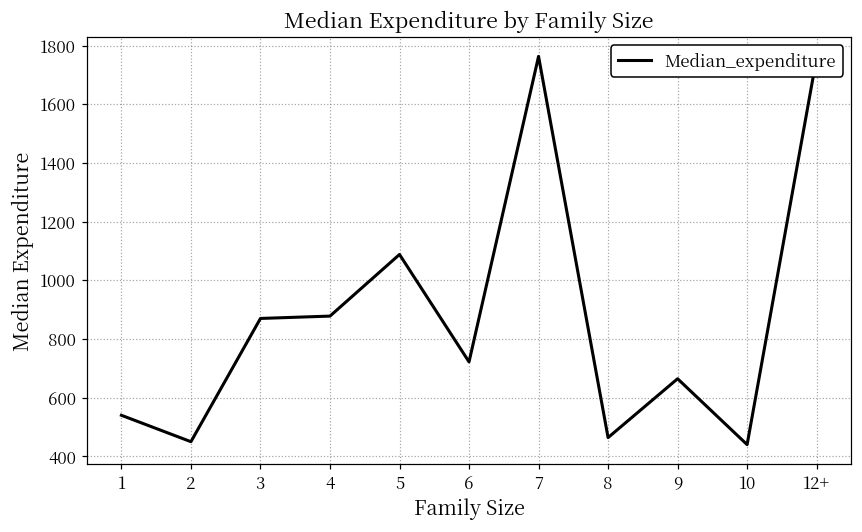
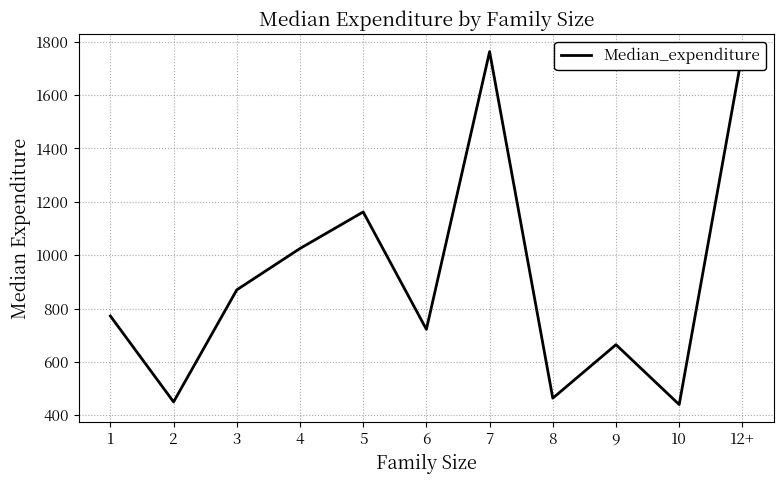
  {
-   "1": 540,
+   "1": 770,
    "2": 450,
    "3": 870,
-   "4": 880,
-   "5": 1090,
+   "4": 1030,
+   "5": 1160,
    "6": 720,
    "7": 1760,
    "8": 460,
    "9": 660,
    "10": 440
  }
